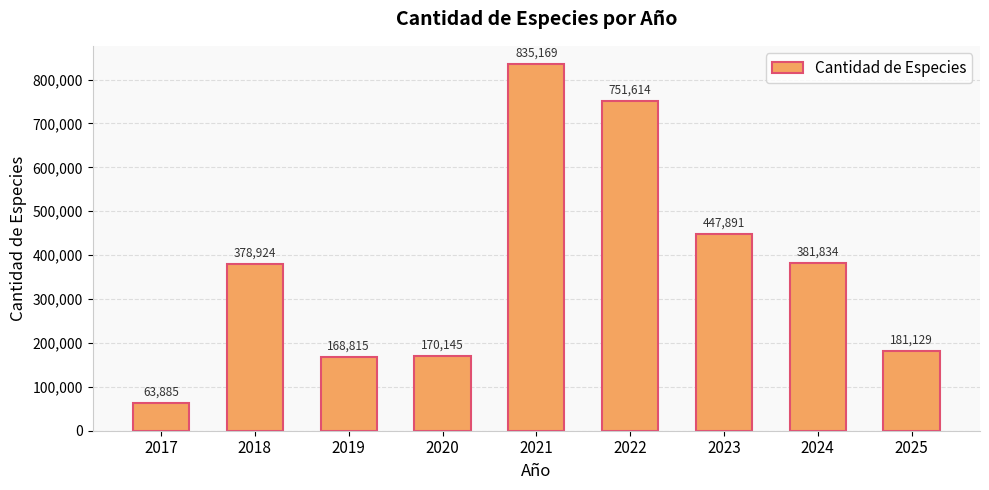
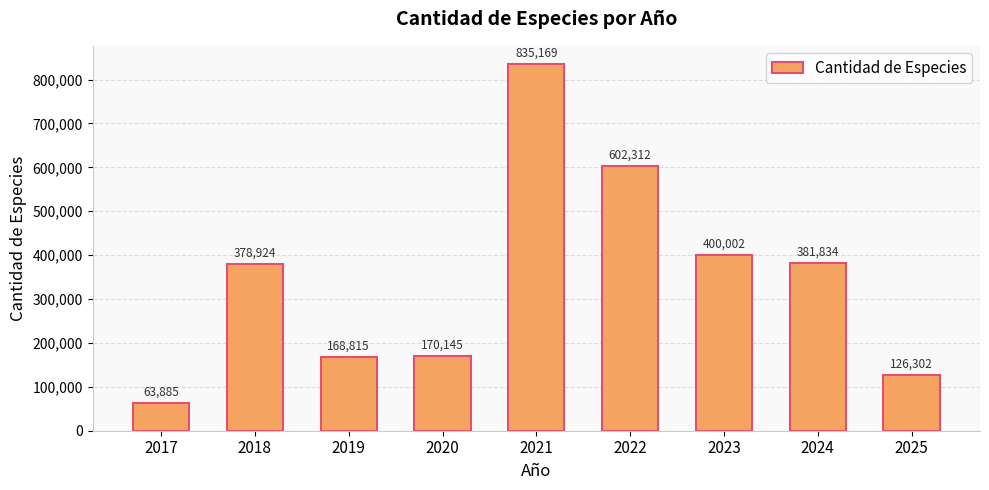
  {
    "2017": "63,885",
    "2018": "378,924",
    "2019": "168,815",
    "2020": "170,145",
    "2021": "835,169",
-   "2022": "751,614",
-   "2023": "447,891",
+   "2022": "602,312",
+   "2023": "400,002",
    "2024": "381,834",
-   "2025": "181,129"
+   "2025": "126,302"
  }
